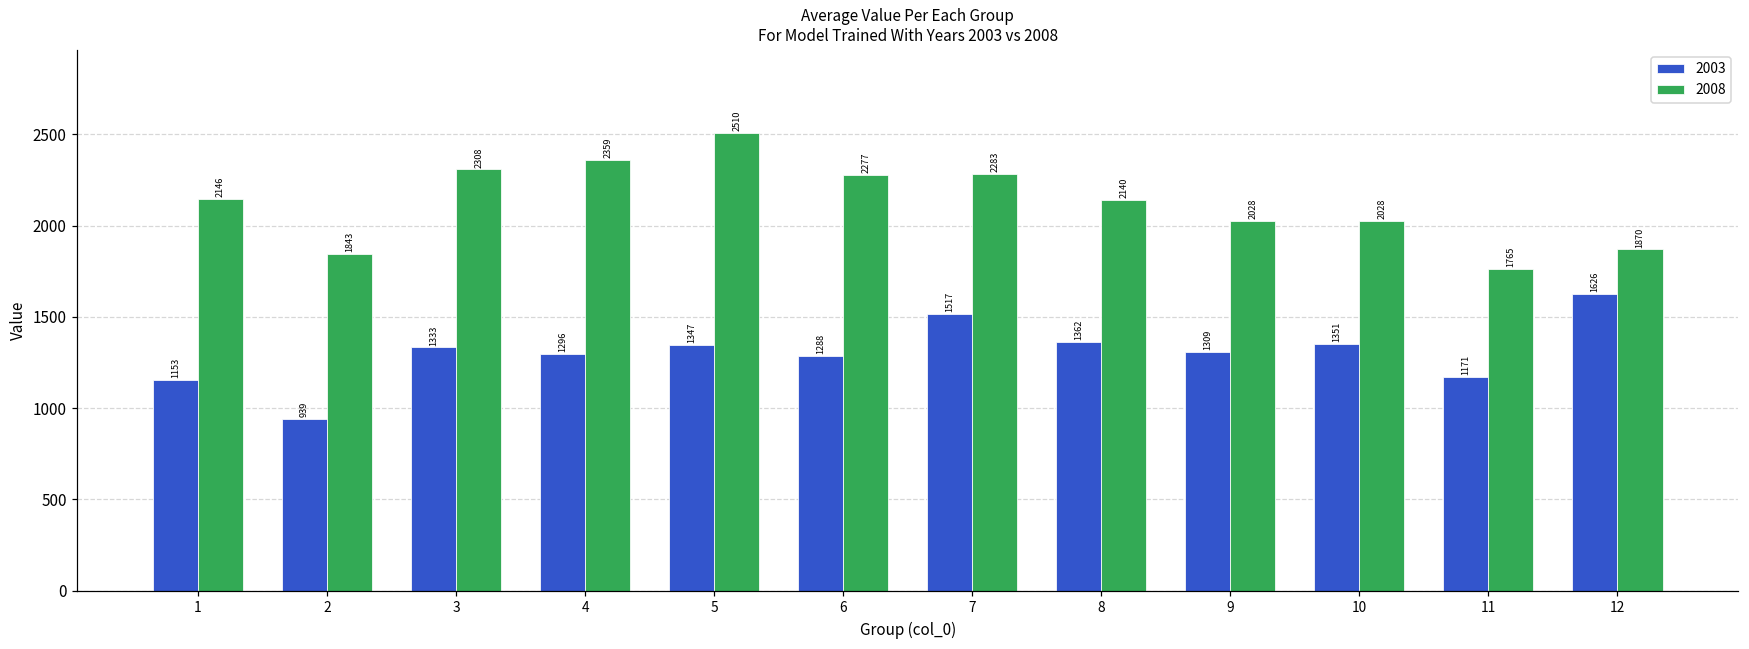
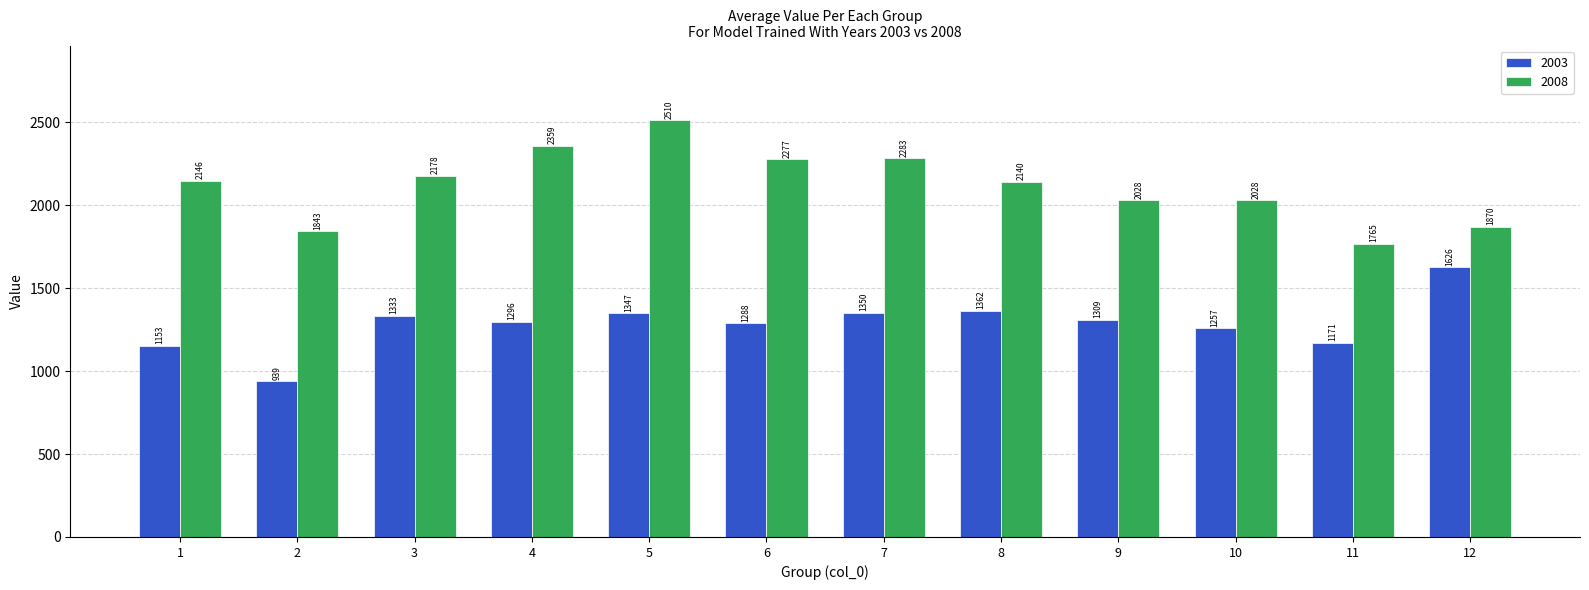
  {
    "2003": {
      "1": 1153,
      "2": 939,
      "3": 1333,
      "4": 1296,
      "5": 1347,
      "6": 1288,
-     "7": 1517,
+     "7": 1350,
      "8": 1362,
      "9": 1309,
-     "10": 1351,
+     "10": 1257,
      "11": 1171,
      "12": 1626
    },
    "2008": {
      "1": 2146,
      "2": 1843,
-     "3": 2308,
+     "3": 2178,
      "4": 2359,
      "5": 2510,
      "6": 2277,
      "7": 2283,
      "8": 2140,
      "9": 2028,
      "10": 2028,
      "11": 1765,
      "12": 1870
    }
  }
